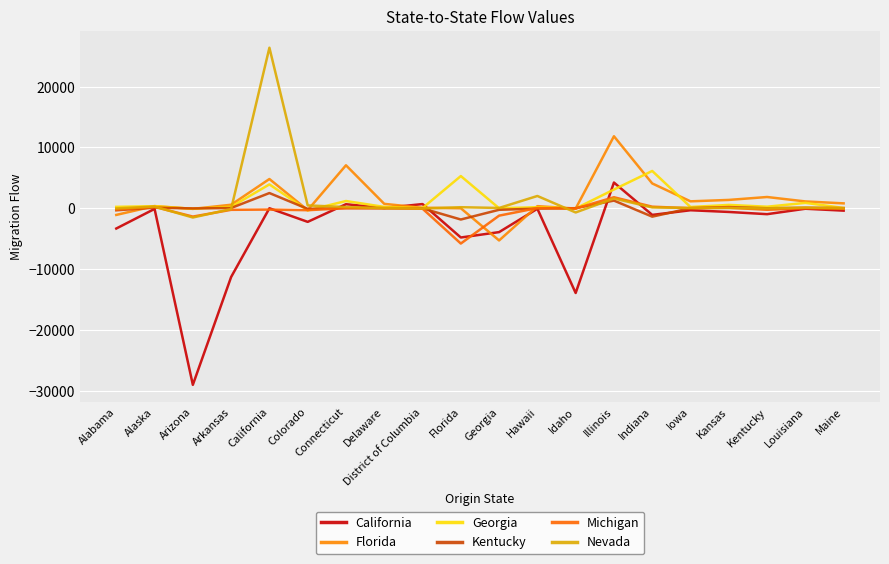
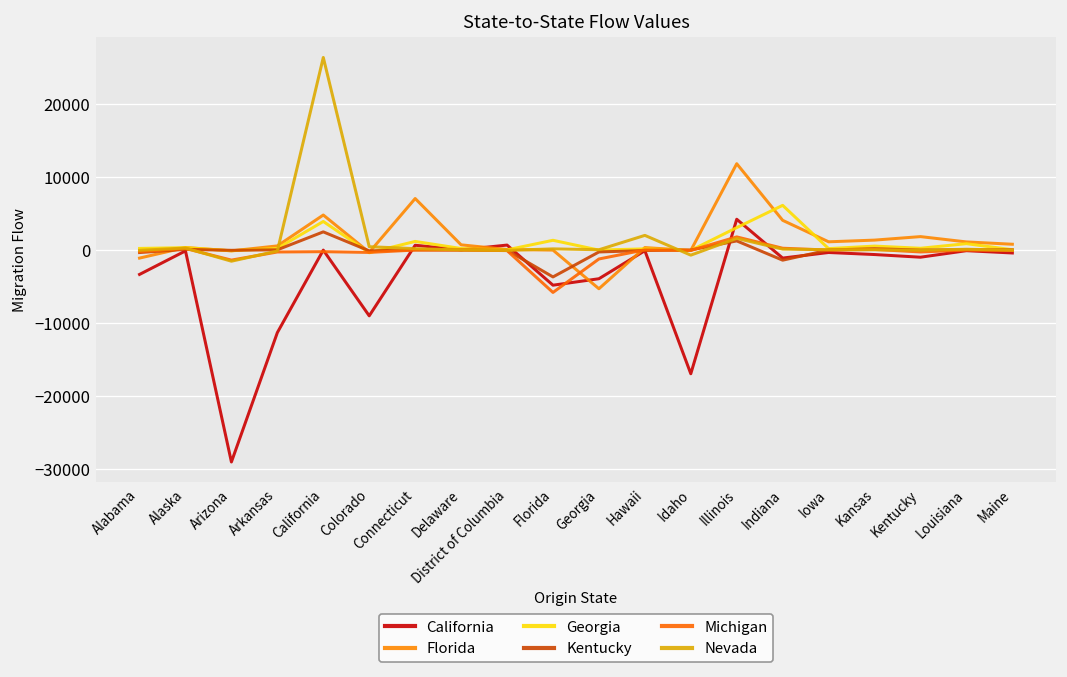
  {
    "California": {
      "Alabama": -3000,
      "Arizona": -29000,
      "Arkansas": -11000,
-     "Colorado": -2000,
+     "Colorado": -9000,
      "Connecticut": 1000,
      "District of Columbia": 1000,
      "Florida": -5000,
      "Georgia": -4000,
-     "Idaho": -14000,
+     "Idaho": -17000,
      "Illinois": 4000,
      "Kansas": -1000,
      "Kentucky": -1000
    },
    "Georgia": {
      "California": 4000,
      "Connecticut": 1000,
-     "Florida": 5000,
+     "Florida": 1000,
      "Illinois": 3000,
      "Indiana": 6000
    },
    "Kentucky": {
      "California": 3000,
-     "Florida": -2000
+     "Florida": -4000
    }
  }
